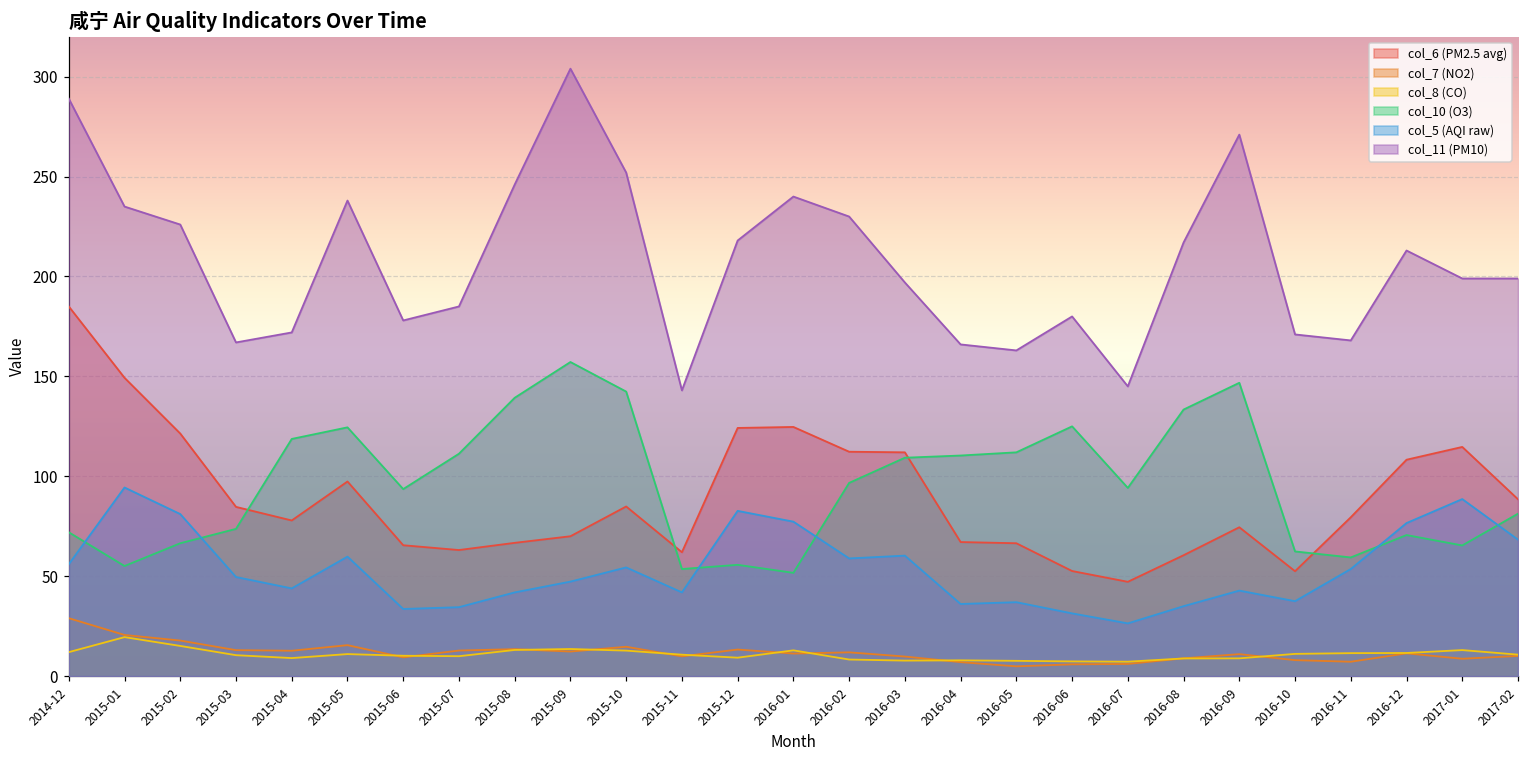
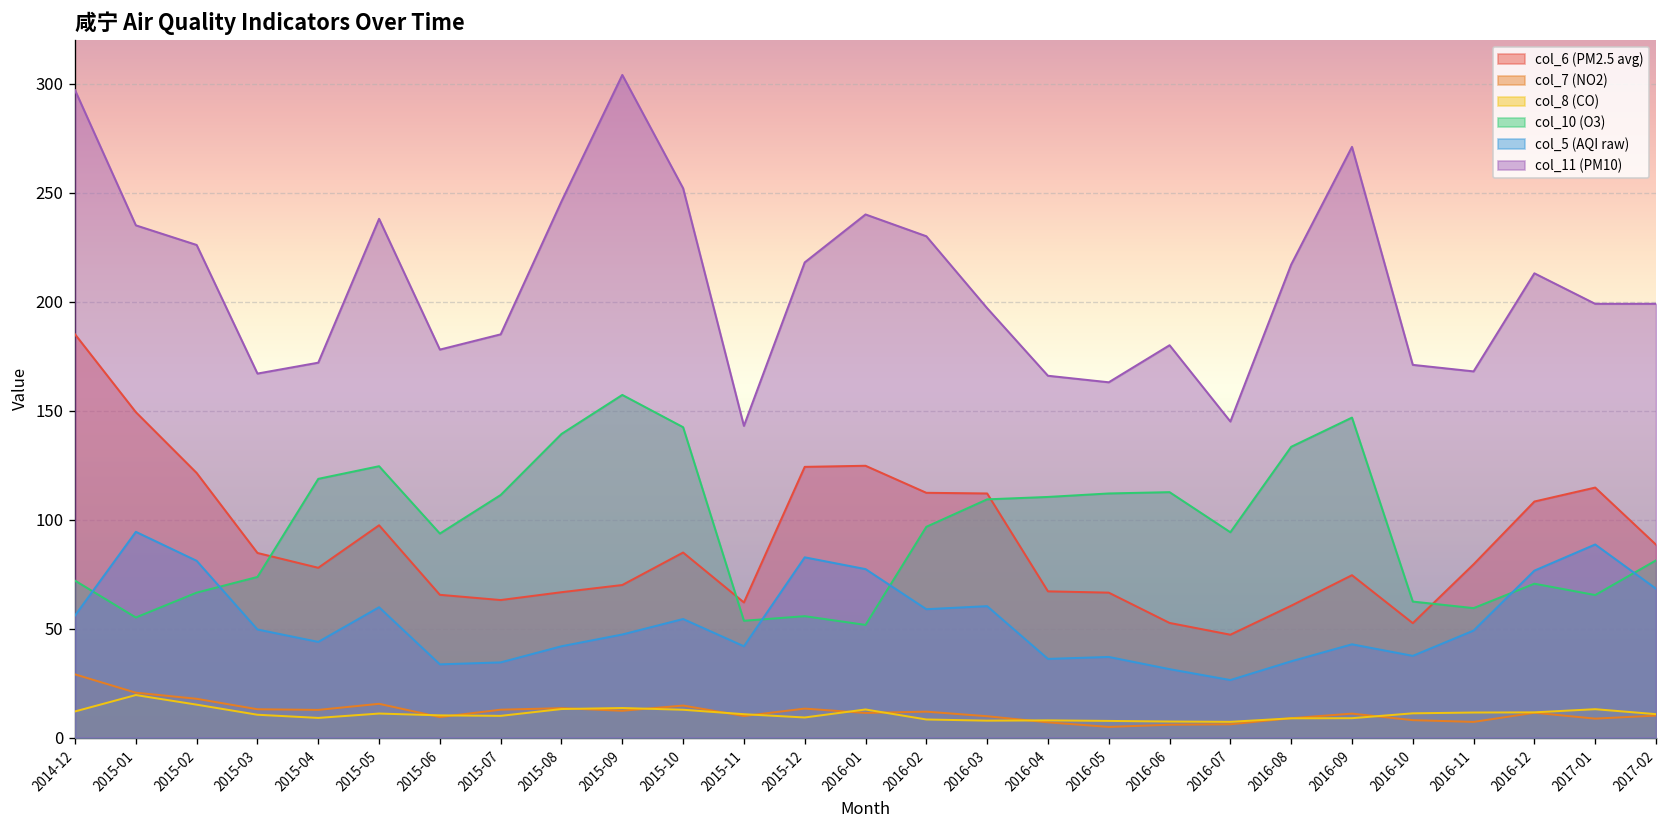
  {
    "col_10 (O3)": {
      "2014-12": 72,
      "2015-01": 55,
      "2015-02": 67,
      "2015-03": 74,
      "2015-04": 119,
      "2015-05": 125,
      "2015-06": 94,
      "2015-07": 111,
      "2015-08": 139,
      "2015-09": 157,
      "2015-10": 142,
      "2015-11": 54,
      "2015-12": 56,
      "2016-01": 52,
      "2016-02": 97,
      "2016-03": 109,
      "2016-04": 110,
      "2016-05": 112,
-     "2016-06": 125,
+     "2016-06": 113,
      "2016-07": 94,
      "2016-08": 133,
      "2016-09": 147,
      "2016-10": 62,
      "2016-11": 59,
      "2016-12": 71,
      "2017-01": 65,
      "2017-02": 81
    },
    "col_5 (AQI raw)": {
      "2014-12": 56,
      "2015-01": 94,
      "2015-02": 81,
      "2015-03": 50,
      "2015-04": 44,
      "2015-05": 60,
      "2015-06": 34,
      "2015-07": 35,
      "2015-08": 42,
      "2015-09": 47,
      "2015-10": 54,
      "2015-11": 42,
      "2015-12": 83,
      "2016-01": 77,
      "2016-02": 59,
      "2016-03": 60,
      "2016-04": 36,
      "2016-05": 37,
      "2016-06": 31,
      "2016-07": 26,
      "2016-08": 35,
      "2016-09": 43,
      "2016-10": 38,
-     "2016-11": 54,
+     "2016-11": 49,
      "2016-12": 77,
      "2017-01": 89,
      "2017-02": 68
    },
    "col_11 (PM10)": {
-     "2014-12": 289,
+     "2014-12": 297,
      "2015-01": 235,
      "2015-02": 226,
      "2015-03": 167,
      "2015-04": 172,
      "2015-05": 238,
      "2015-06": 178,
      "2015-07": 185,
      "2015-08": 246,
      "2015-09": 304,
      "2015-10": 252,
      "2015-11": 143,
      "2015-12": 218,
      "2016-01": 240,
      "2016-02": 230,
      "2016-03": 197,
      "2016-04": 166,
      "2016-05": 163,
      "2016-06": 180,
      "2016-07": 145,
      "2016-08": 217,
      "2016-09": 271,
      "2016-10": 171,
      "2016-11": 168,
      "2016-12": 213,
      "2017-01": 199,
      "2017-02": 199
    }
  }
